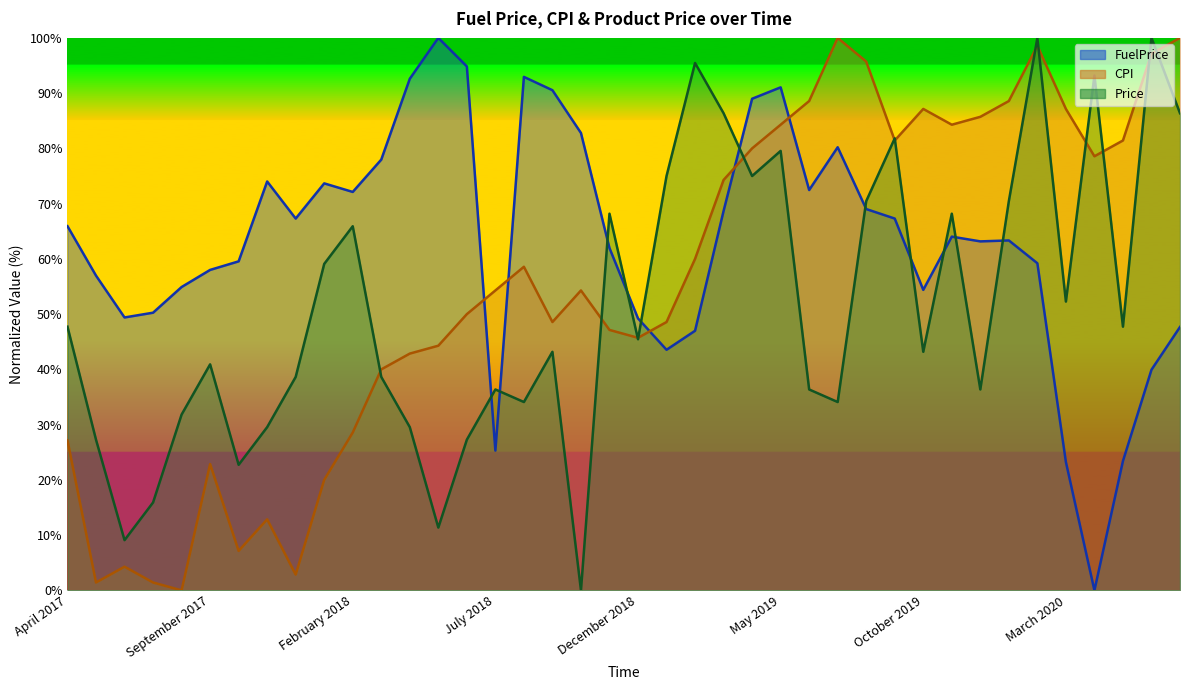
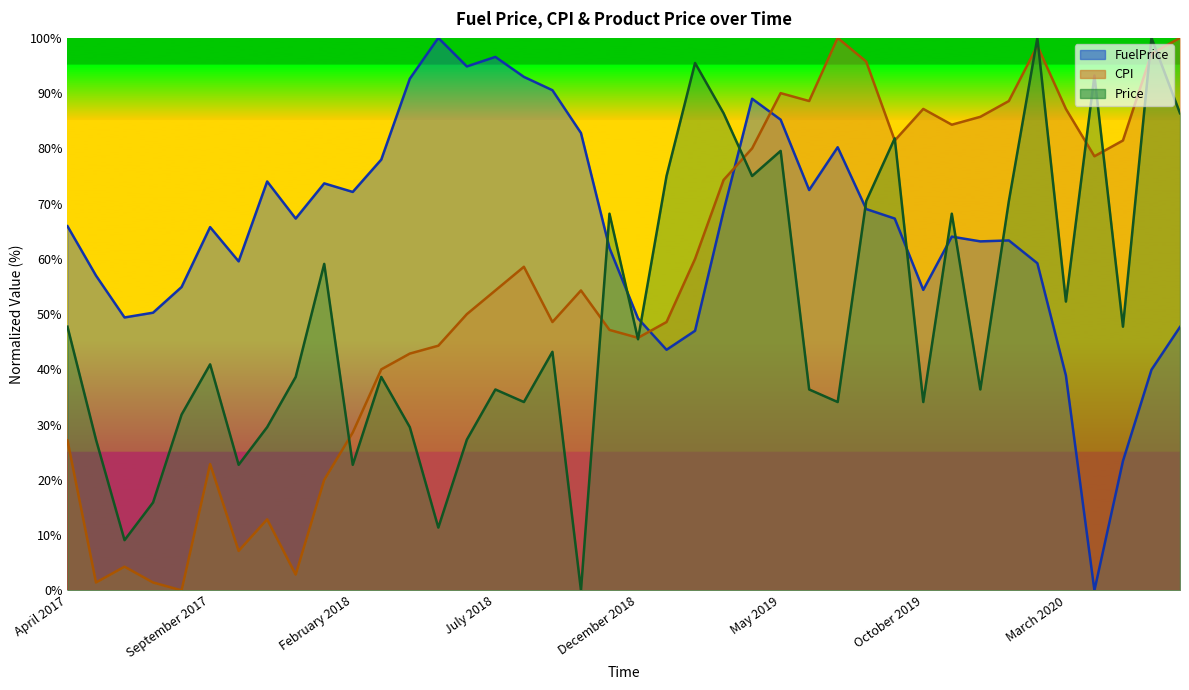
  {
    "FuelPrice": {
      "April 2017": "66%",
-     "September 2017": "58%",
+     "September 2017": "66%",
      "February 2018": "72%",
-     "July 2018": "25%",
+     "July 2018": "97%",
      "December 2018": "49%",
-     "May 2019": "91%",
+     "May 2019": "85%",
      "October 2019": "54%",
-     "March 2020": "23%"
+     "March 2020": "39%"
    },
    "CPI": {
      "April 2017": "27%",
      "September 2017": "23%",
      "February 2018": "29%",
      "July 2018": "54%",
-     "May 2019": "84%",
+     "May 2019": "90%",
      "October 2019": "87%",
      "March 2020": "87%"
    },
    "Price": {
      "April 2017": "48%",
      "September 2017": "41%",
-     "February 2018": "66%",
+     "February 2018": "23%",
      "July 2018": "36%",
      "May 2019": "80%",
-     "October 2019": "43%",
+     "October 2019": "34%",
      "March 2020": "52%"
    }
  }
